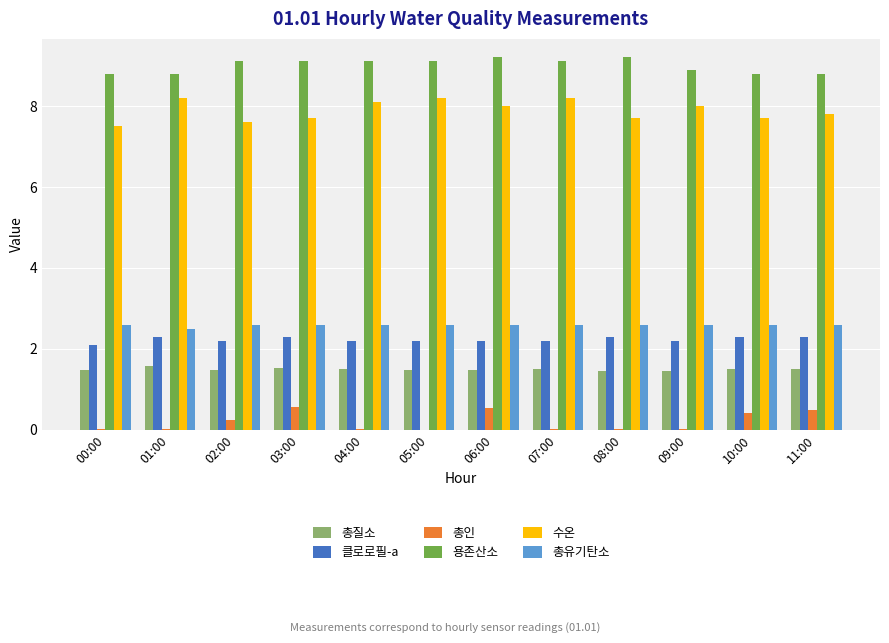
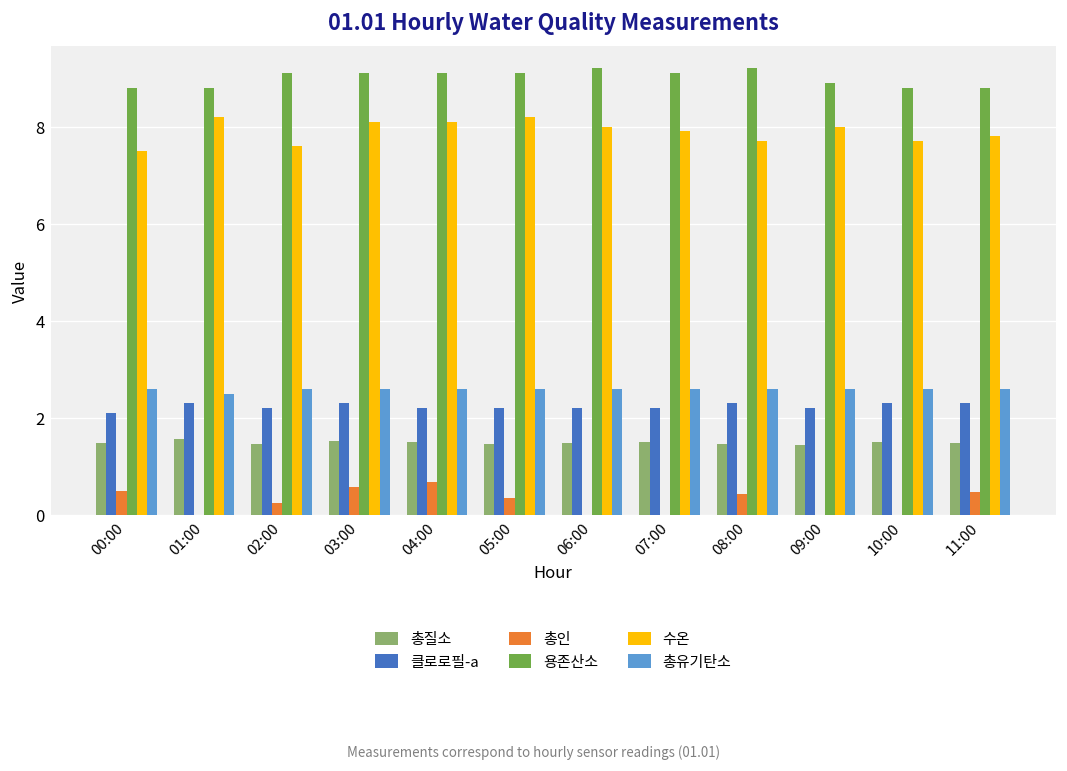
  {
    "총인": {
-     "00:00": 0.0,
+     "00:00": 0.5,
      "02:00": 0.2,
      "03:00": 0.6,
-     "04:00": 0.0,
-     "05:00": 0.0,
-     "06:00": 0.5,
-     "08:00": 0.0,
-     "10:00": 0.4,
+     "04:00": 0.7,
+     "05:00": 0.3,
+     "06:00": 0.0,
+     "08:00": 0.4,
+     "10:00": 0.0,
      "11:00": 0.5
    },
    "수온": {
      "00:00": 7.5,
      "01:00": 8.2,
      "02:00": 7.6,
-     "03:00": 7.7,
+     "03:00": 8.1,
      "04:00": 8.1,
      "05:00": 8.2,
      "06:00": 8.0,
-     "07:00": 8.2,
+     "07:00": 7.9,
      "08:00": 7.7,
      "09:00": 8.0,
      "10:00": 7.7,
      "11:00": 7.8
    }
  }
